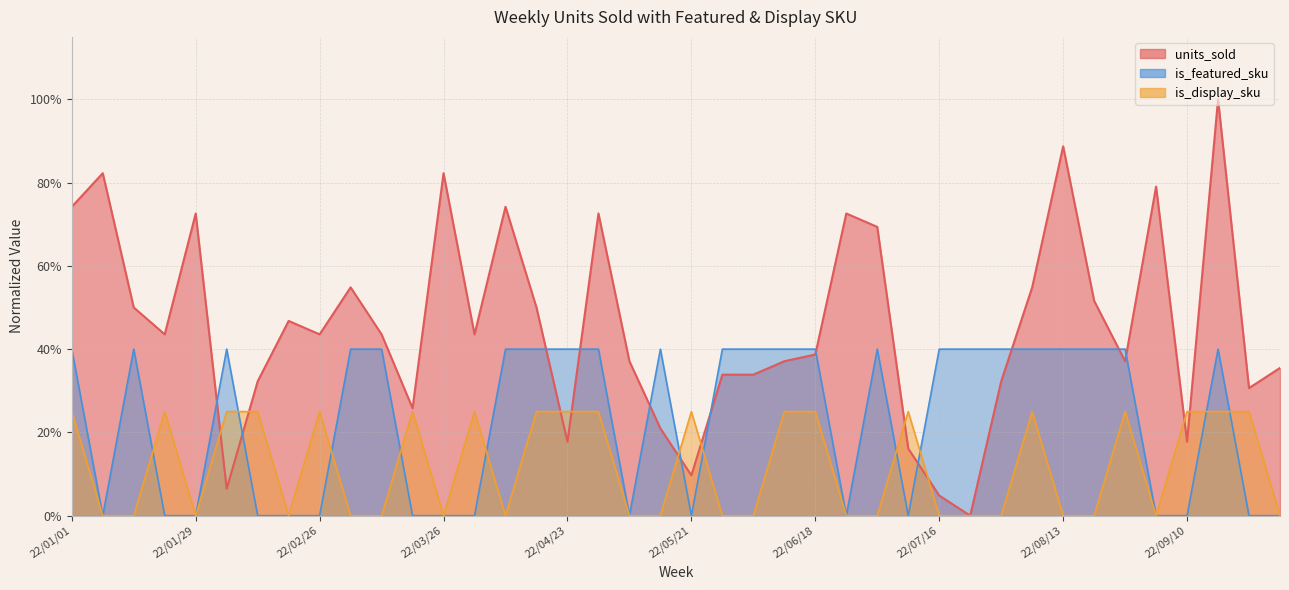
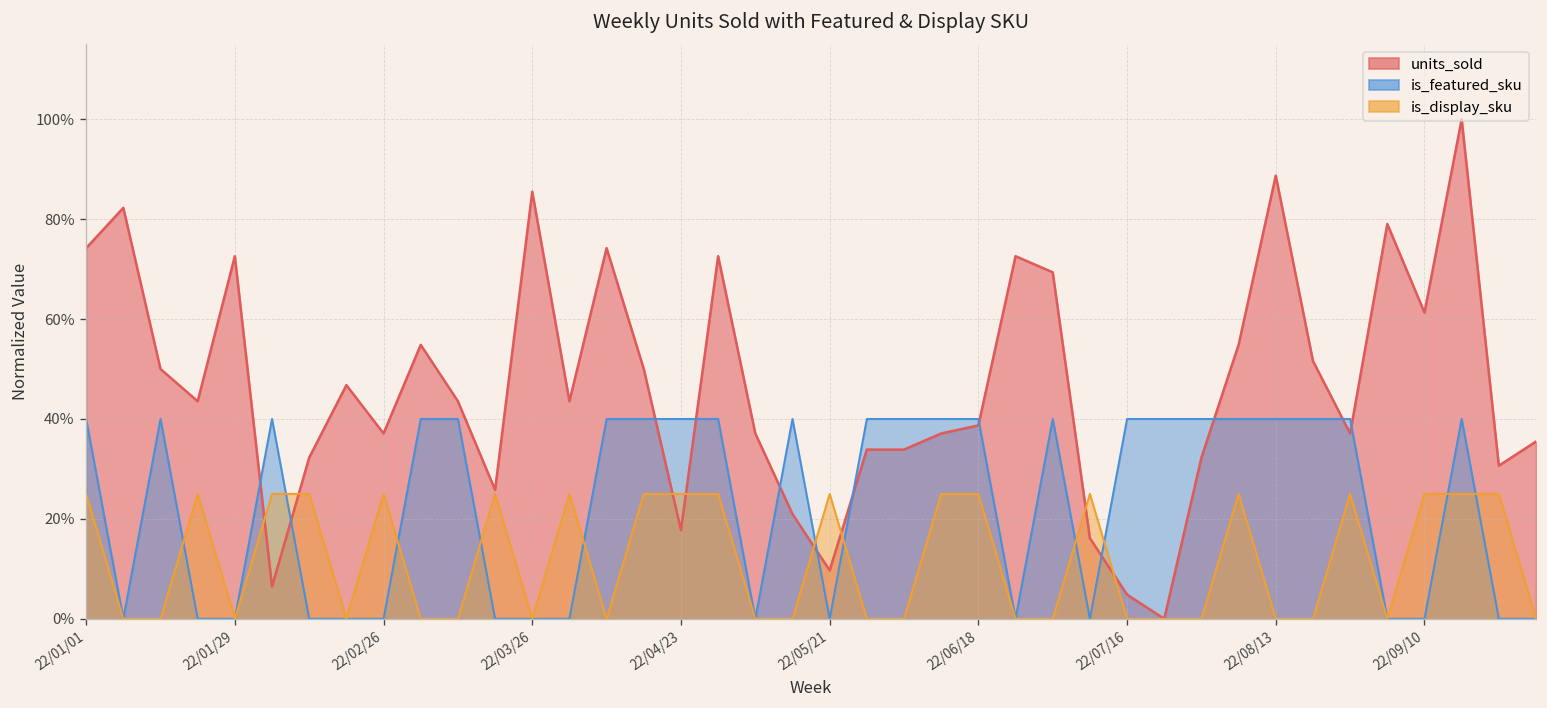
  {
    "units_sold": {
      "22/01/01": "74%",
      "22/01/29": "73%",
-     "22/02/26": "44%",
-     "22/03/26": "82%",
+     "22/02/26": "37%",
+     "22/03/26": "85%",
      "22/04/23": "18%",
      "22/05/21": "10%",
      "22/06/18": "39%",
      "22/07/16": "5%",
      "22/08/13": "89%",
-     "22/09/10": "18%"
+     "22/09/10": "61%"
    },
    "is_featured_sku": {
      "22/01/01": "40%",
      "22/02/26": "0%",
      "22/04/23": "40%",
      "22/05/21": "0%",
      "22/06/18": "40%",
      "22/07/16": "40%",
      "22/08/13": "40%",
      "22/09/10": "0%"
    },
    "is_display_sku": {
      "22/01/01": "25%",
      "22/02/26": "25%",
      "22/04/23": "25%",
      "22/05/21": "25%",
      "22/06/18": "25%",
      "22/07/16": "0%",
      "22/08/13": "0%",
      "22/09/10": "25%"
    }
  }
